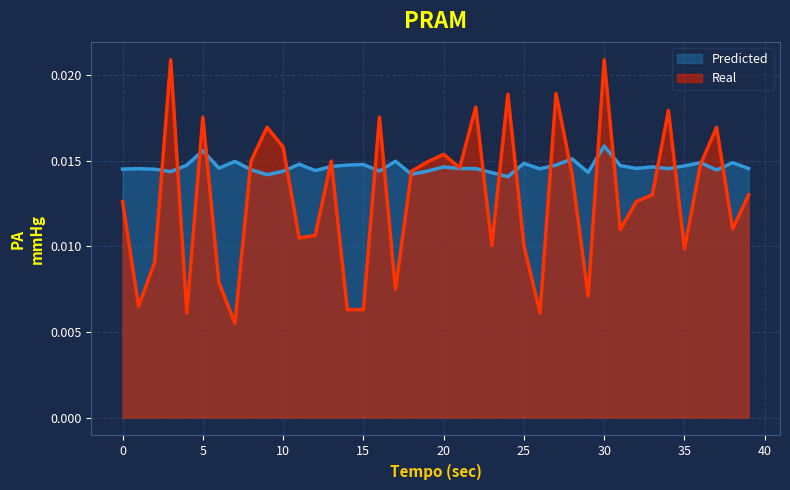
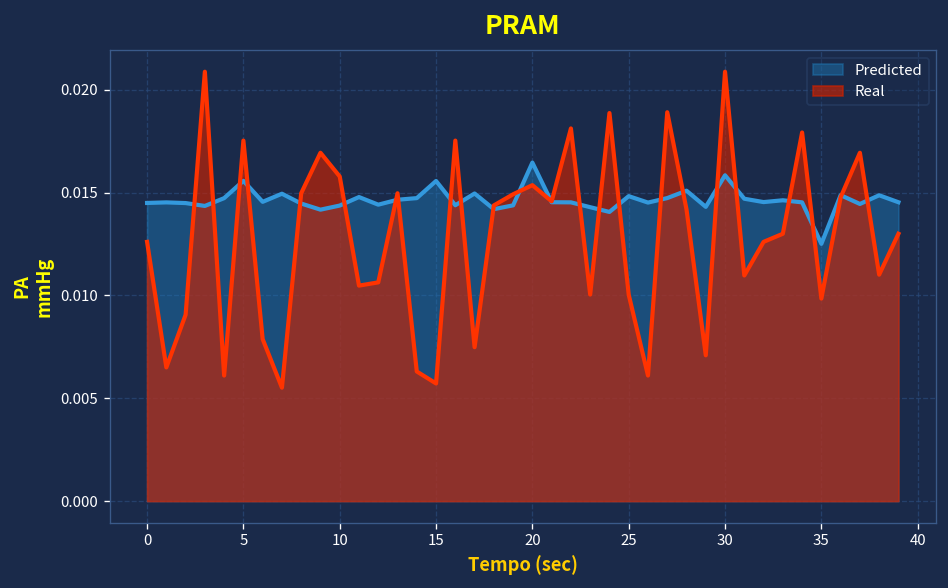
  {
    "Predicted": {
      "0": 0.0145,
      "5": 0.0156,
      "10": 0.0144,
-     "15": 0.0148,
-     "20": 0.0146,
+     "15": 0.0156,
+     "20": 0.0165,
      "25": 0.0148,
      "30": 0.0158,
-     "35": 0.0147
+     "35": 0.0125
    },
    "Real": {
      "0": 0.0126,
      "5": 0.0175,
      "10": 0.0158,
-     "15": 0.0063,
+     "15": 0.0057,
      "20": 0.0154,
      "25": 0.0100,
      "30": 0.0209,
      "35": 0.0099
    }
  }
